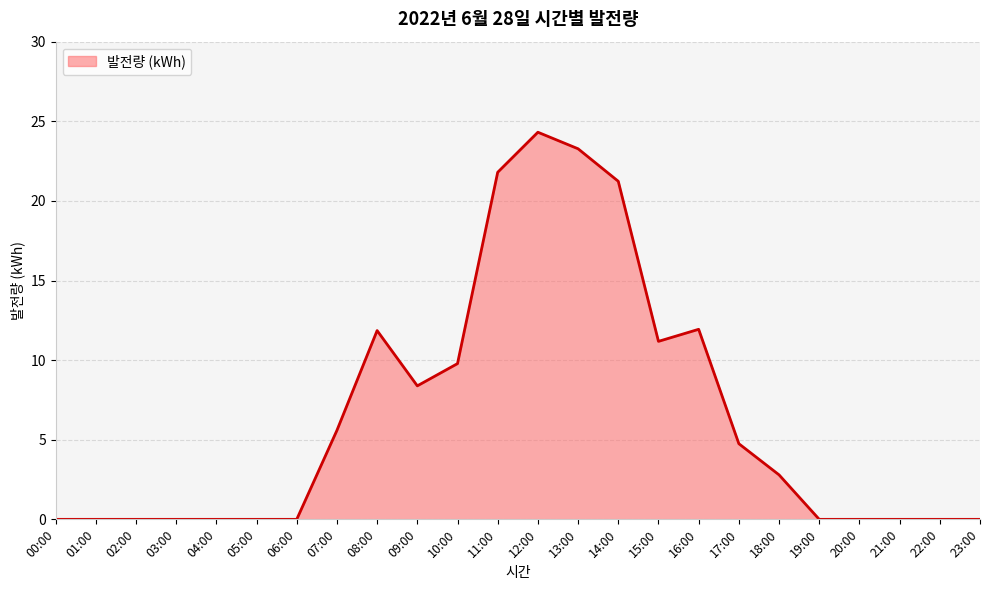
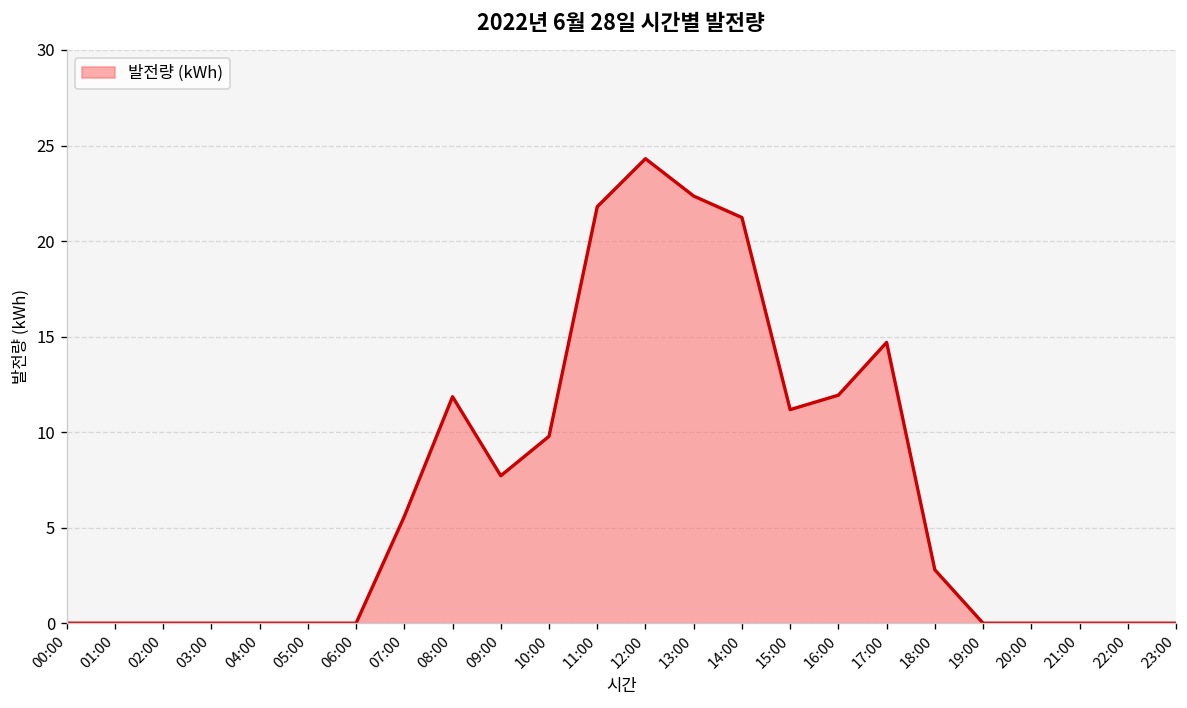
  {
    "00:00": 0.0,
    "01:00": 0.0,
    "02:00": 0.0,
    "03:00": 0.0,
    "04:00": 0.0,
    "05:00": 0.0,
    "06:00": 0.0,
    "07:00": 5.6,
    "08:00": 11.9,
-   "09:00": 8.4,
+   "09:00": 7.7,
    "10:00": 9.8,
    "11:00": 21.8,
    "12:00": 24.3,
-   "13:00": 23.3,
+   "13:00": 22.4,
    "14:00": 21.2,
    "15:00": 11.2,
    "16:00": 11.9,
-   "17:00": 4.8,
+   "17:00": 14.7,
    "18:00": 2.8,
    "19:00": 0.0,
    "20:00": 0.0,
    "21:00": 0.0,
    "22:00": 0.0,
    "23:00": 0.0
  }
